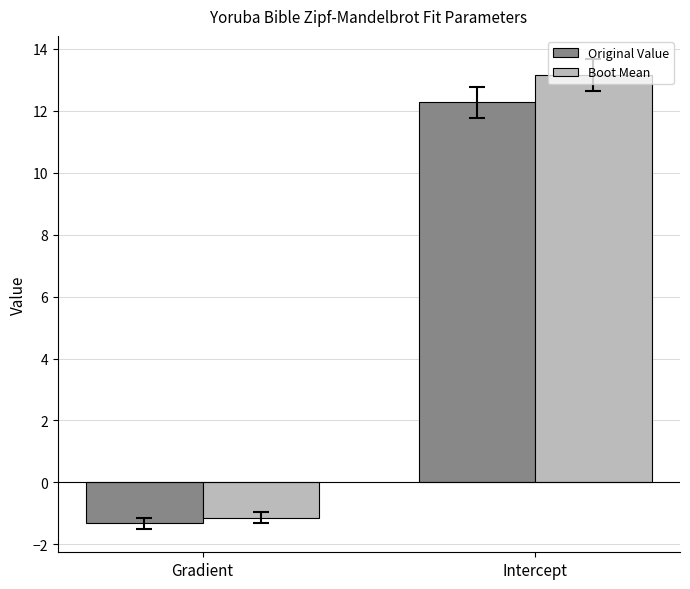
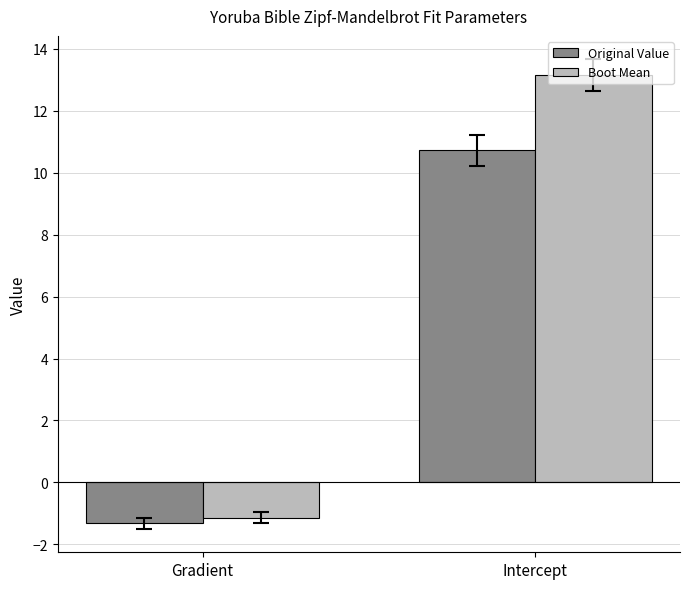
  {
    "Original Value": {
      "Gradient": -1.3,
-     "Intercept": 12.3
+     "Intercept": 10.7
    },
    "Boot Mean": {
      "Gradient": -1.1
    }
  }
